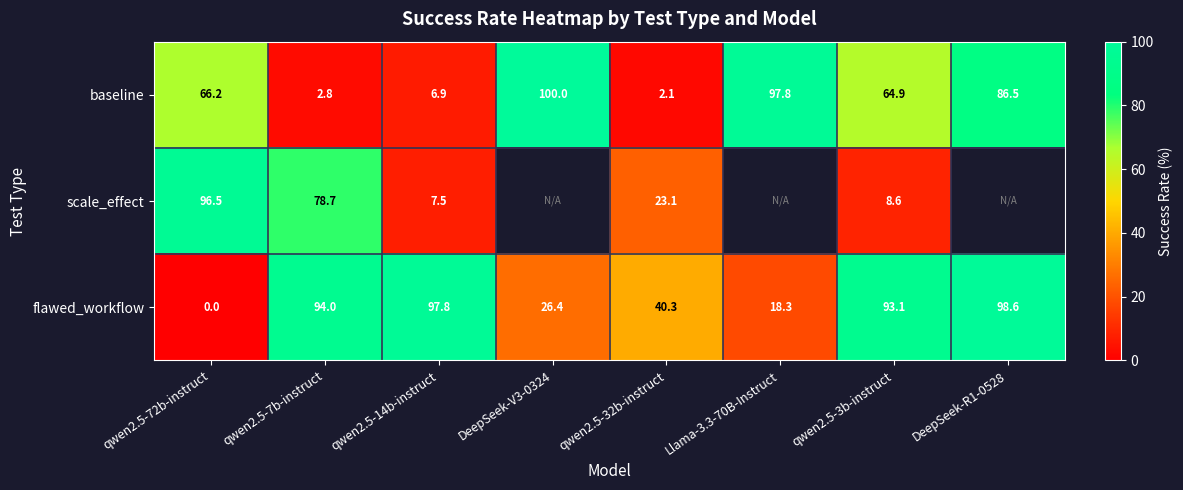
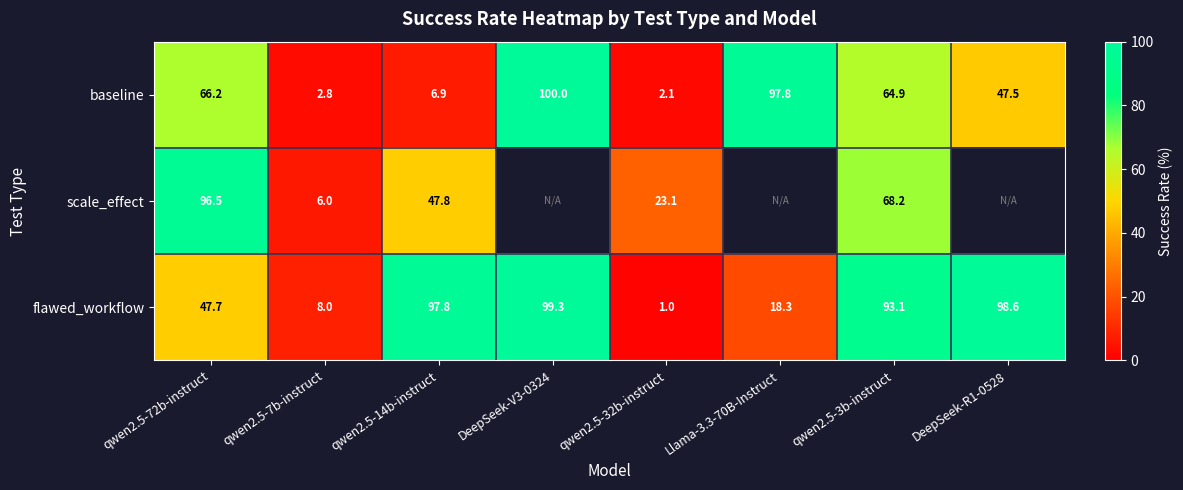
  {
    "baseline": {
      "qwen2.5-72b-instruct": 66.2,
      "qwen2.5-7b-instruct": 2.8,
      "qwen2.5-14b-instruct": 6.9,
      "DeepSeek-V3-0324": 100.0,
      "qwen2.5-32b-instruct": 2.1,
      "Llama-3.3-70B-Instruct": 97.8,
      "qwen2.5-3b-instruct": 64.9,
-     "DeepSeek-R1-0528": 86.5
+     "DeepSeek-R1-0528": 47.5
    },
    "scale_effect": {
      "qwen2.5-72b-instruct": 96.5,
-     "qwen2.5-7b-instruct": 78.7,
-     "qwen2.5-14b-instruct": 7.5,
+     "qwen2.5-7b-instruct": 6.0,
+     "qwen2.5-14b-instruct": 47.8,
      "qwen2.5-32b-instruct": 23.1,
-     "qwen2.5-3b-instruct": 8.6
+     "qwen2.5-3b-instruct": 68.2
    },
    "flawed_workflow": {
-     "qwen2.5-72b-instruct": 0.0,
-     "qwen2.5-7b-instruct": 94.0,
+     "qwen2.5-72b-instruct": 47.7,
+     "qwen2.5-7b-instruct": 8.0,
      "qwen2.5-14b-instruct": 97.8,
-     "DeepSeek-V3-0324": 26.4,
-     "qwen2.5-32b-instruct": 40.3,
+     "DeepSeek-V3-0324": 99.3,
+     "qwen2.5-32b-instruct": 1.0,
      "Llama-3.3-70B-Instruct": 18.3,
      "qwen2.5-3b-instruct": 93.1,
      "DeepSeek-R1-0528": 98.6
    }
  }
